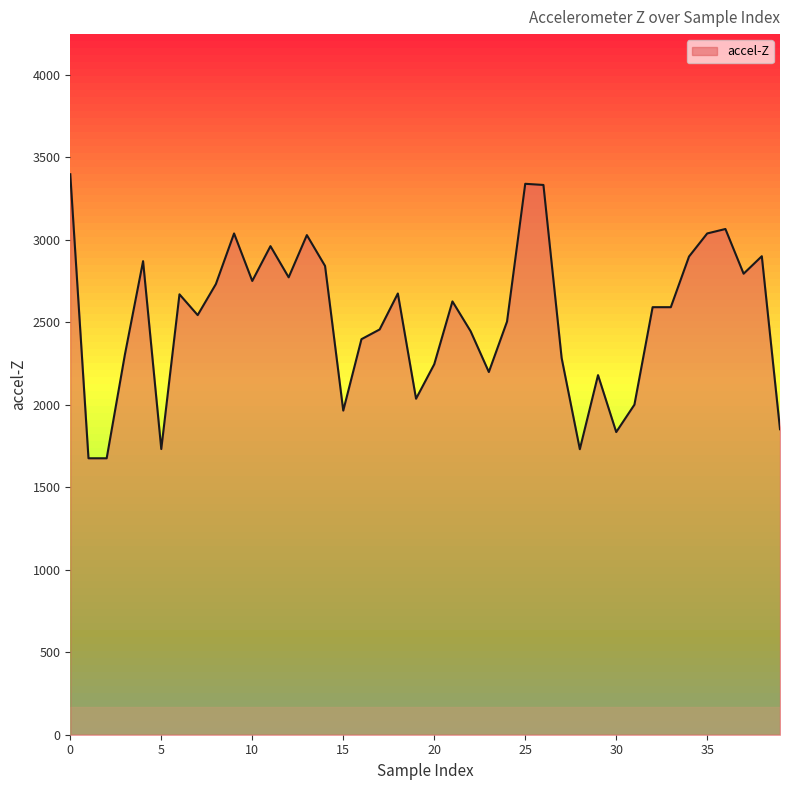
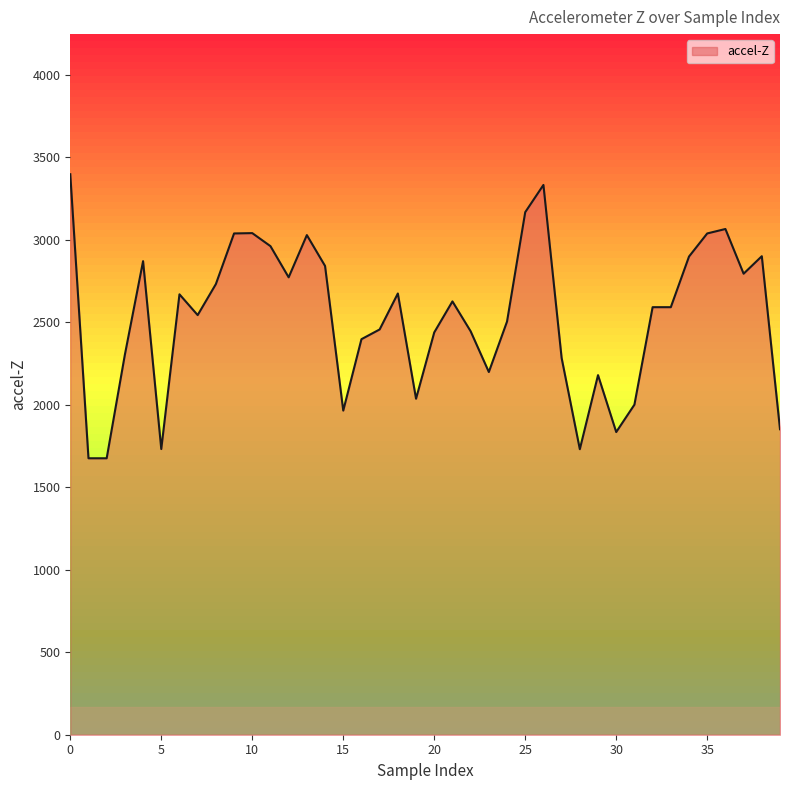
  {
    "0": 3400,
    "5": 1730,
-   "10": 2750,
+   "10": 3040,
    "15": 1970,
-   "20": 2250,
-   "25": 3340,
+   "20": 2440,
+   "25": 3170,
    "30": 1840,
    "35": 3040
  }
